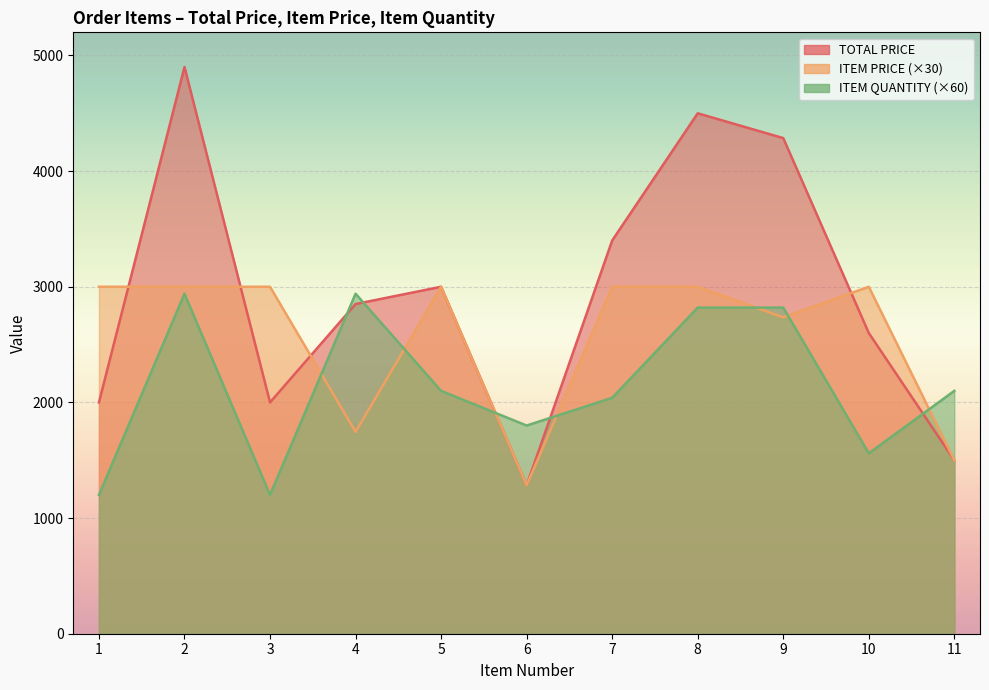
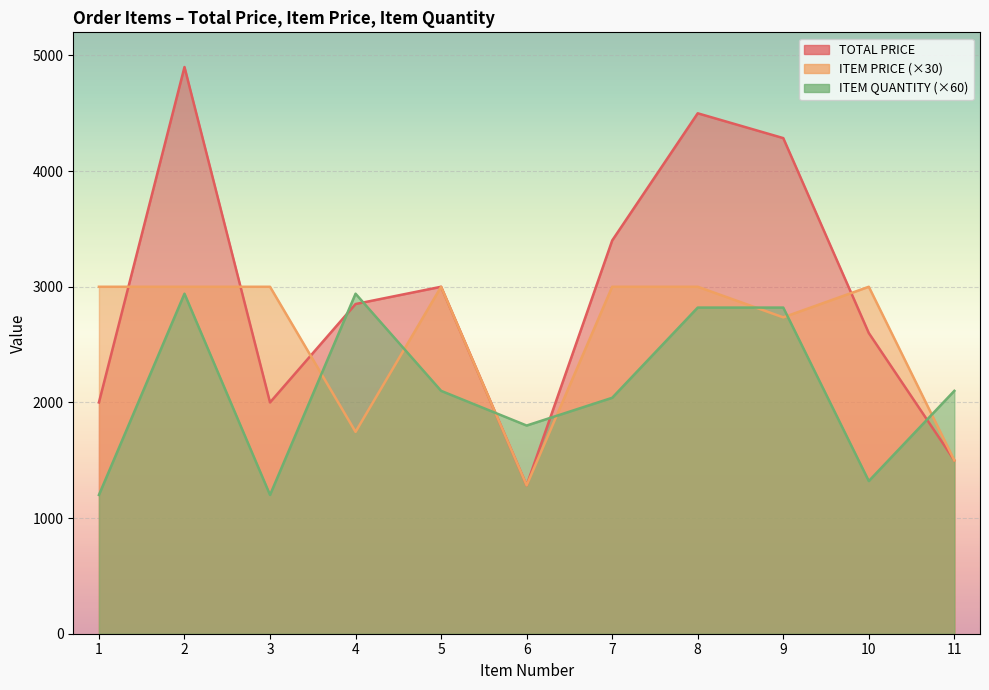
  {
    "ITEM QUANTITY (×60)": {
      "1": 1200,
      "2": 2940,
      "3": 1200,
      "4": 2940,
      "5": 2100,
      "6": 1800,
      "7": 2040,
      "8": 2820,
      "9": 2820,
-     "10": 1560,
+     "10": 1320,
      "11": 2100
    }
  }
